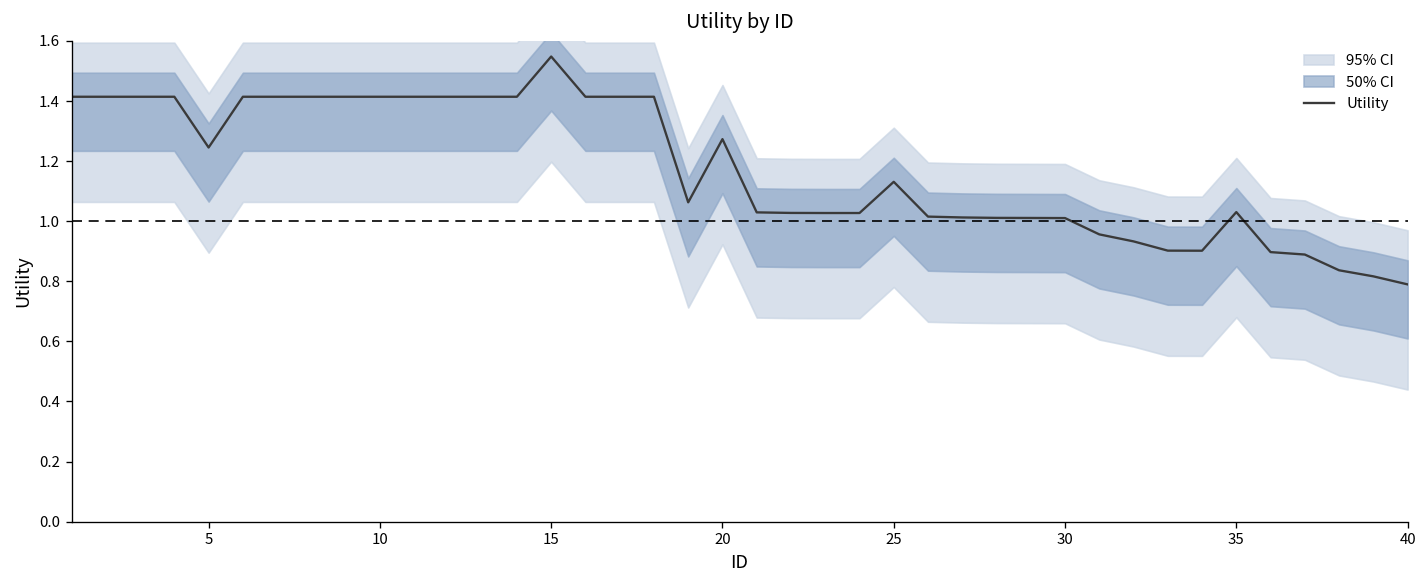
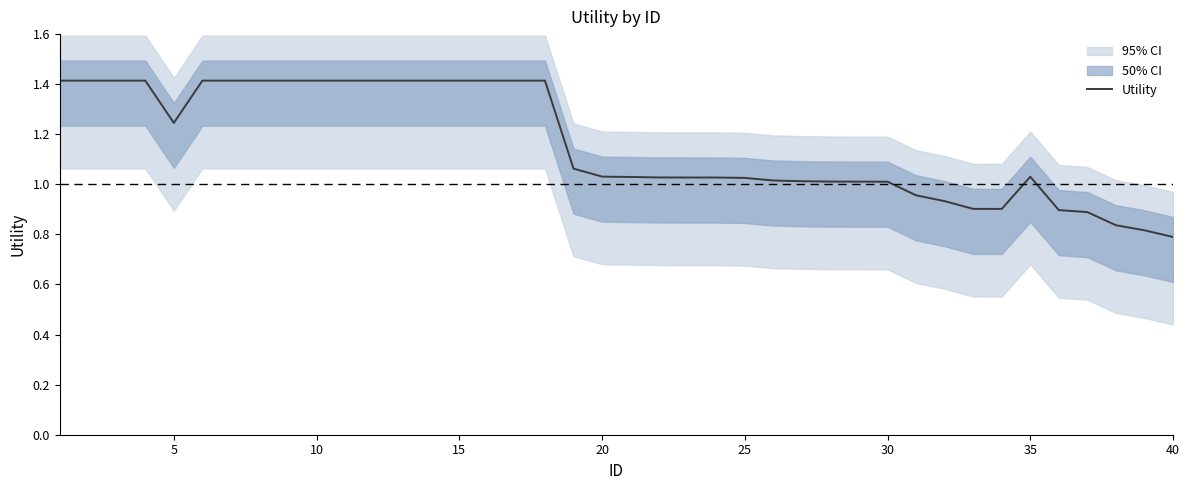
  {
    "Utility": {
      "5": 1.25,
      "10": 1.41,
-     "15": 1.55,
-     "20": 1.27,
-     "25": 1.13,
+     "15": 1.41,
+     "20": 1.03,
+     "25": 1.03,
      "30": 1.01,
      "35": 1.03,
      "40": 0.79
    }
  }
